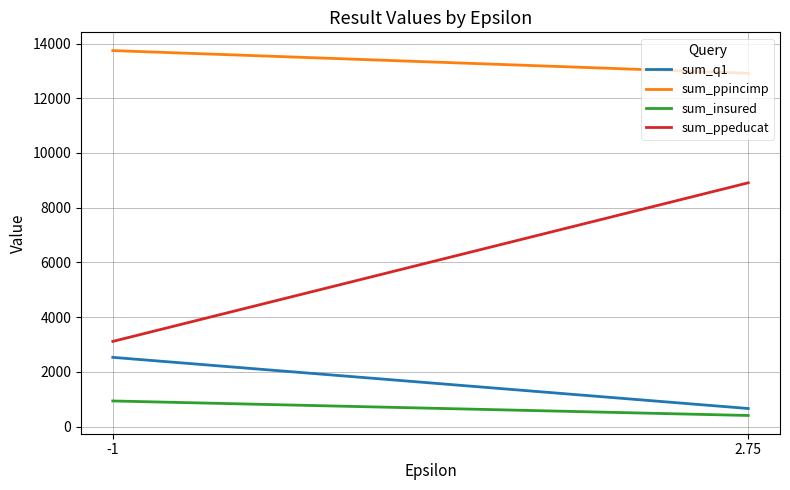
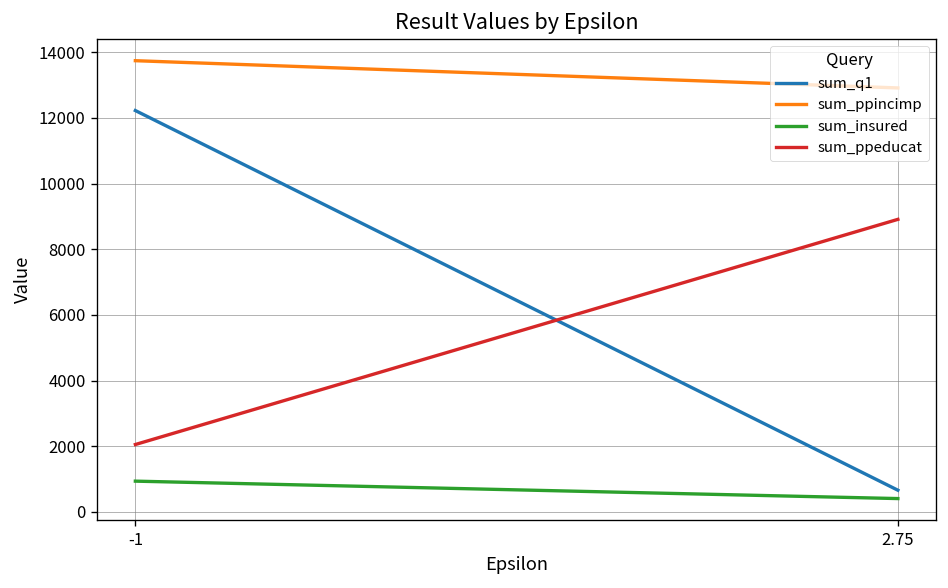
  {
    "sum_q1": {
-     "-1": 2500,
+     "-1": 12200,
      "2.75": 700
    },
    "sum_ppincimp": {
      "-1": 13700
    },
    "sum_insured": {
      "-1": 900,
      "2.75": 400
    },
    "sum_ppeducat": {
-     "-1": 3100,
+     "-1": 2100,
      "2.75": 8900
    }
  }
